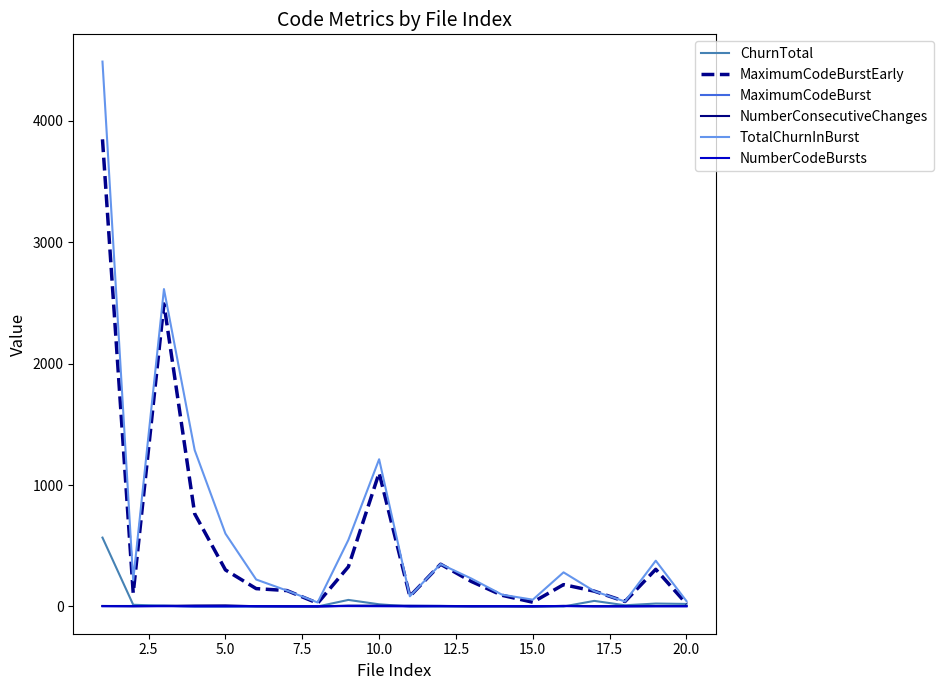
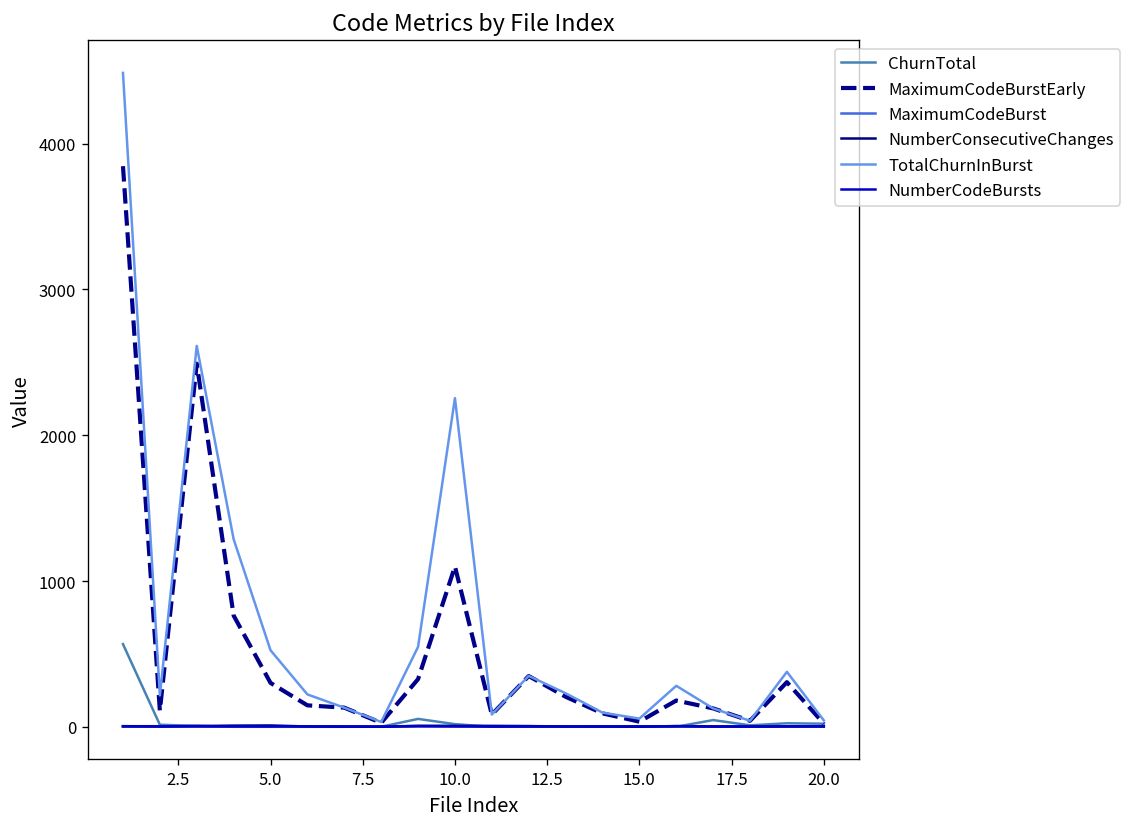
  {
    "TotalChurnInBurst": {
-     "5.0": 600,
-     "10.0": 1210,
+     "5.0": 530,
+     "10.0": 2260,
      "20.0": 40
    }
  }
